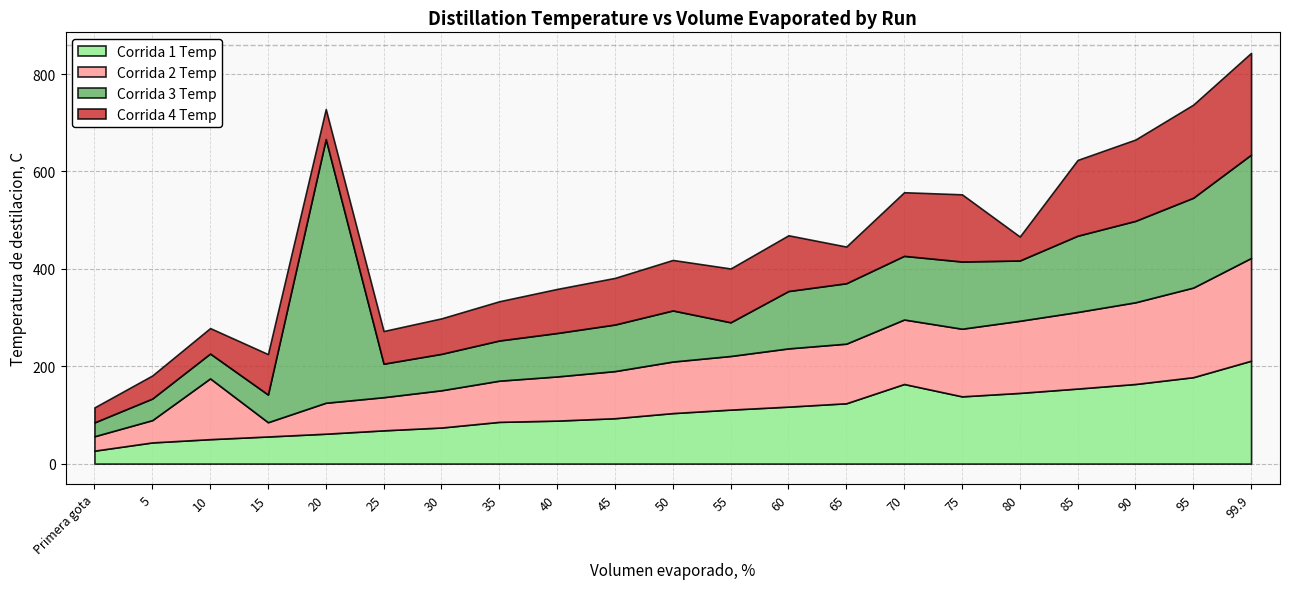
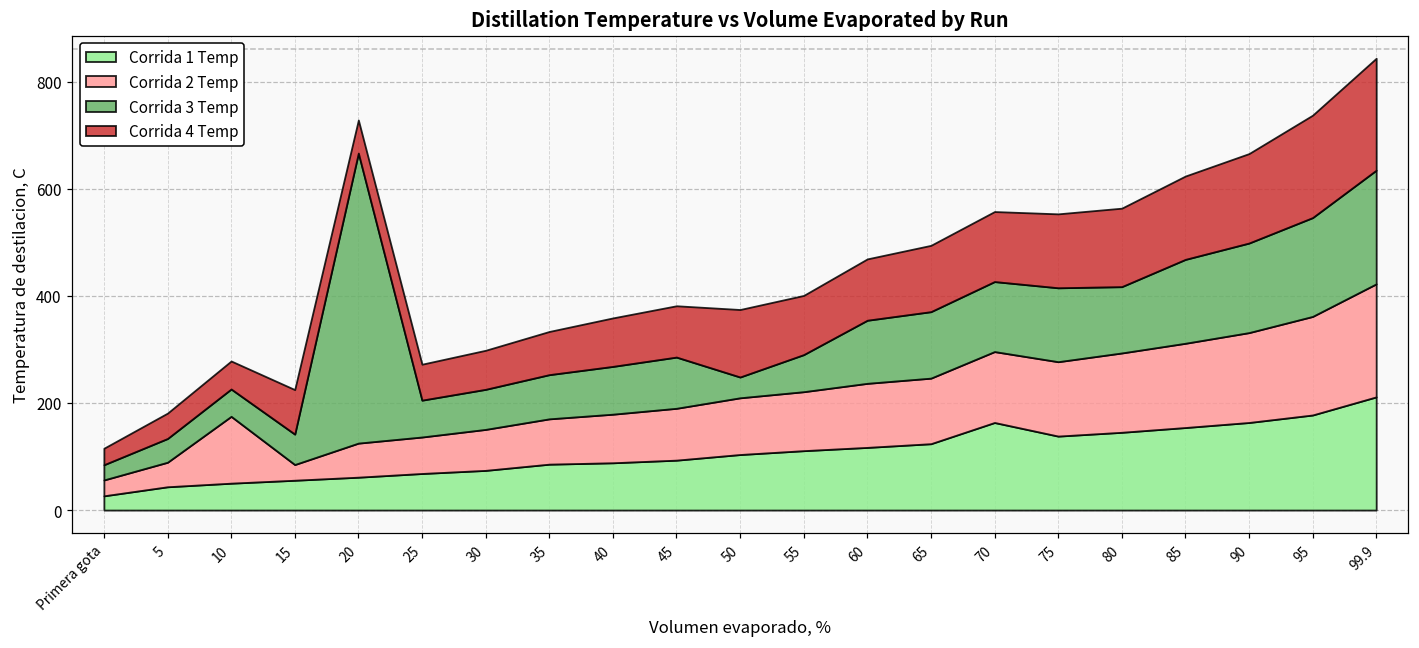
  {
    "Corrida 1 Temp": {
      "Primera gota": 30,
      "5": 40,
      "10": 50,
      "15": 60,
      "20": 60,
      "25": 70,
      "30": 70,
      "35": 90,
      "40": 90,
      "45": 90,
      "50": 100,
      "55": 110,
      "60": 120,
      "65": 120,
      "70": 160,
      "75": 140,
      "80": 150,
      "85": 150,
      "90": 160,
      "95": 180,
      "99.9": 210
    },
    "Corrida 2 Temp": {
      "Primera gota": 30,
      "5": 50,
      "10": 120,
      "15": 30,
      "20": 60,
      "25": 70,
      "30": 80,
      "35": 80,
      "40": 90,
      "45": 100,
      "50": 110,
      "55": 110,
      "60": 120,
      "65": 120,
      "70": 130,
      "75": 140,
      "80": 150,
      "85": 160,
      "90": 170,
      "95": 180,
      "99.9": 210
    },
    "Corrida 3 Temp": {
      "Primera gota": 30,
      "5": 40,
      "10": 50,
      "15": 60,
      "20": 540,
      "25": 70,
      "30": 70,
      "35": 80,
      "40": 90,
      "45": 100,
-     "50": 100,
+     "50": 40,
      "55": 70,
      "60": 120,
      "65": 120,
      "70": 130,
      "75": 140,
      "80": 120,
      "85": 160,
      "90": 170,
      "95": 180,
      "99.9": 210
    },
    "Corrida 4 Temp": {
      "Primera gota": 30,
      "5": 50,
      "10": 50,
      "15": 80,
      "20": 60,
      "25": 70,
      "30": 70,
      "35": 80,
      "40": 90,
      "45": 100,
-     "50": 100,
+     "50": 130,
      "55": 110,
      "60": 110,
-     "65": 80,
+     "65": 120,
      "70": 130,
      "75": 140,
-     "80": 50,
+     "80": 150,
      "85": 160,
      "90": 170,
      "95": 190,
      "99.9": 210
    }
  }
